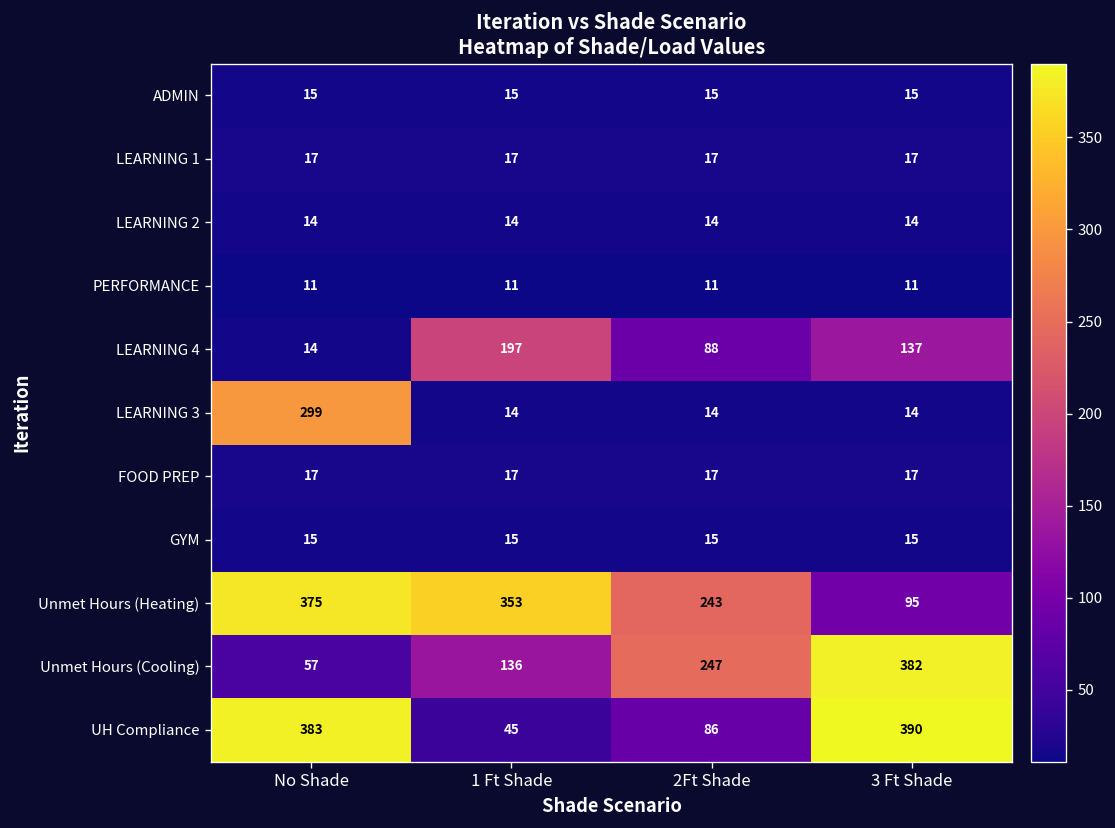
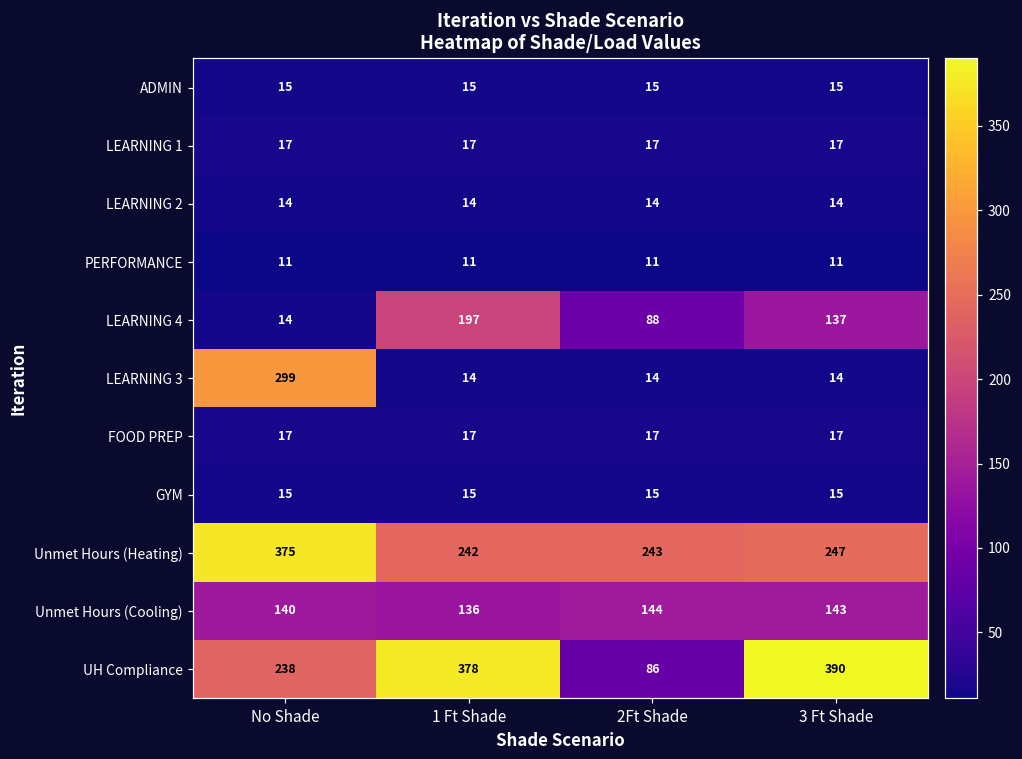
  {
    "ADMIN": {
      "No Shade": 15,
      "1 Ft Shade": 15,
      "2Ft Shade": 15,
      "3 Ft Shade": 15
    },
    "LEARNING 1": {
      "No Shade": 17,
      "1 Ft Shade": 17,
      "2Ft Shade": 17,
      "3 Ft Shade": 17
    },
    "LEARNING 2": {
      "No Shade": 14,
      "1 Ft Shade": 14,
      "2Ft Shade": 14,
      "3 Ft Shade": 14
    },
    "PERFORMANCE": {
      "No Shade": 11,
      "1 Ft Shade": 11,
      "2Ft Shade": 11,
      "3 Ft Shade": 11
    },
    "LEARNING 4": {
      "No Shade": 14,
      "1 Ft Shade": 197,
      "2Ft Shade": 88,
      "3 Ft Shade": 137
    },
    "LEARNING 3": {
      "No Shade": 299,
      "1 Ft Shade": 14,
      "2Ft Shade": 14,
      "3 Ft Shade": 14
    },
    "FOOD PREP": {
      "No Shade": 17,
      "1 Ft Shade": 17,
      "2Ft Shade": 17,
      "3 Ft Shade": 17
    },
    "GYM": {
      "No Shade": 15,
      "1 Ft Shade": 15,
      "2Ft Shade": 15,
      "3 Ft Shade": 15
    },
    "Unmet Hours (Heating)": {
      "No Shade": 375,
-     "1 Ft Shade": 353,
+     "1 Ft Shade": 242,
      "2Ft Shade": 243,
-     "3 Ft Shade": 95
+     "3 Ft Shade": 247
    },
    "Unmet Hours (Cooling)": {
-     "No Shade": 57,
+     "No Shade": 140,
      "1 Ft Shade": 136,
-     "2Ft Shade": 247,
-     "3 Ft Shade": 382
+     "2Ft Shade": 144,
+     "3 Ft Shade": 143
    },
    "UH Compliance": {
-     "No Shade": 383,
-     "1 Ft Shade": 45,
+     "No Shade": 238,
+     "1 Ft Shade": 378,
      "2Ft Shade": 86,
      "3 Ft Shade": 390
    }
  }
